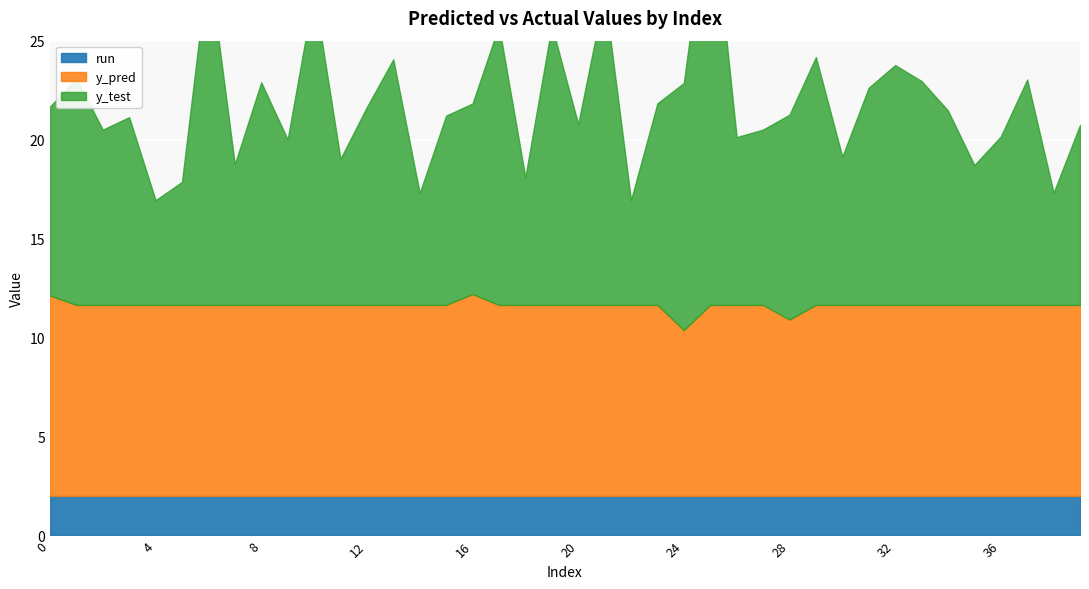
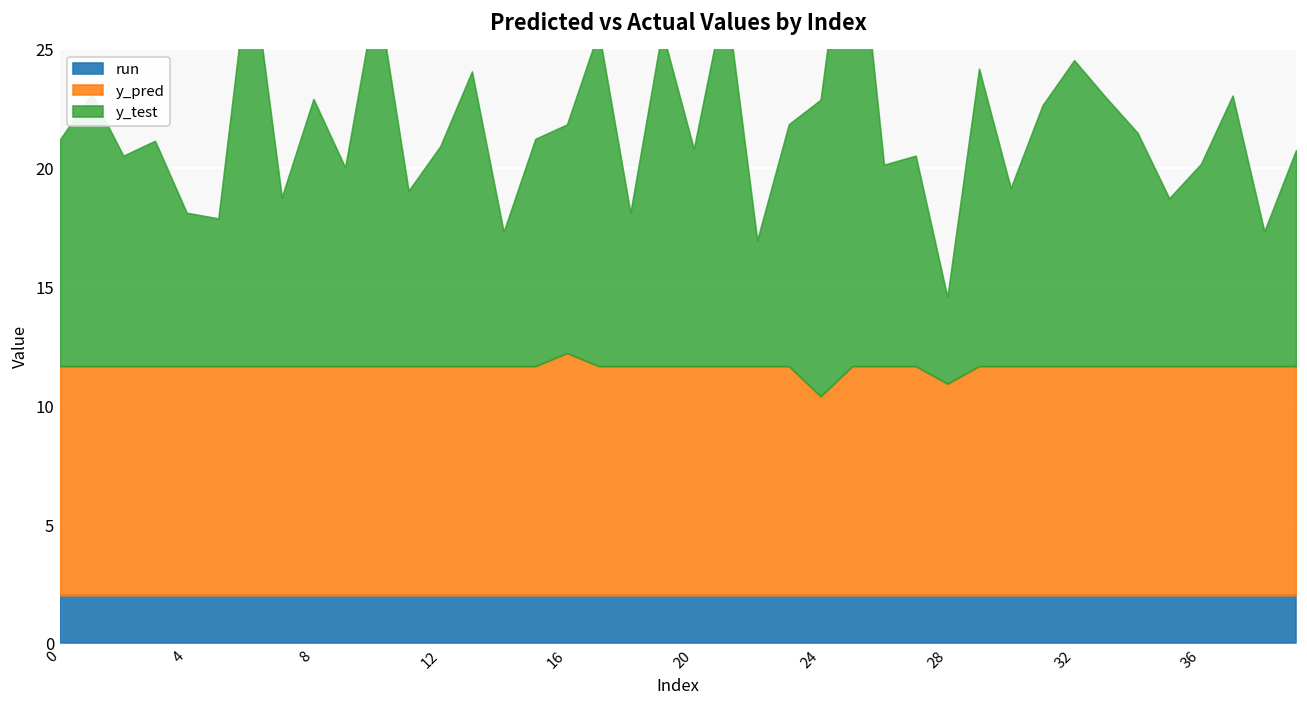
  {
    "run": {
      "0": 2.0,
      "4": 2.0,
      "8": 2.0,
      "12": 2.0,
      "16": 2.0,
      "20": 2.0,
      "24": 2.0,
      "28": 2.0,
      "32": 2.0,
      "36": 2.0
    },
    "y_pred": {
-     "0": 10.1,
+     "0": 9.6,
      "4": 9.6,
      "8": 9.6,
      "12": 9.6,
      "16": 10.2,
      "20": 9.6,
      "24": 8.4,
      "28": 8.9,
      "32": 9.6,
      "36": 9.6
    },
    "y_test": {
      "0": 9.5,
-     "4": 5.3,
+     "4": 6.5,
      "8": 11.2,
-     "12": 10.0,
+     "12": 9.3,
      "16": 9.6,
      "20": 9.1,
      "24": 12.5,
-     "28": 10.4,
-     "32": 12.1,
+     "28": 3.6,
+     "32": 12.9,
      "36": 8.5
    }
  }
